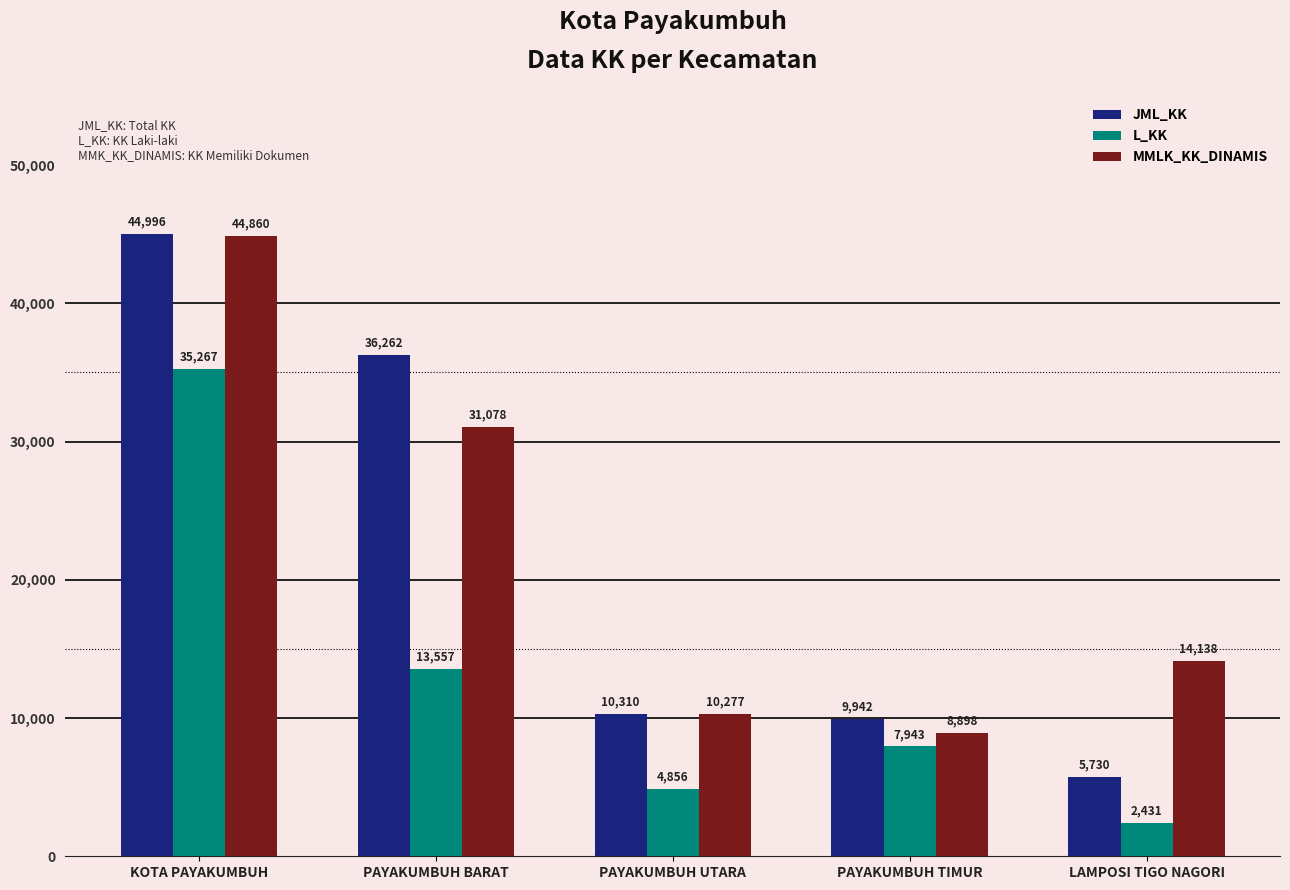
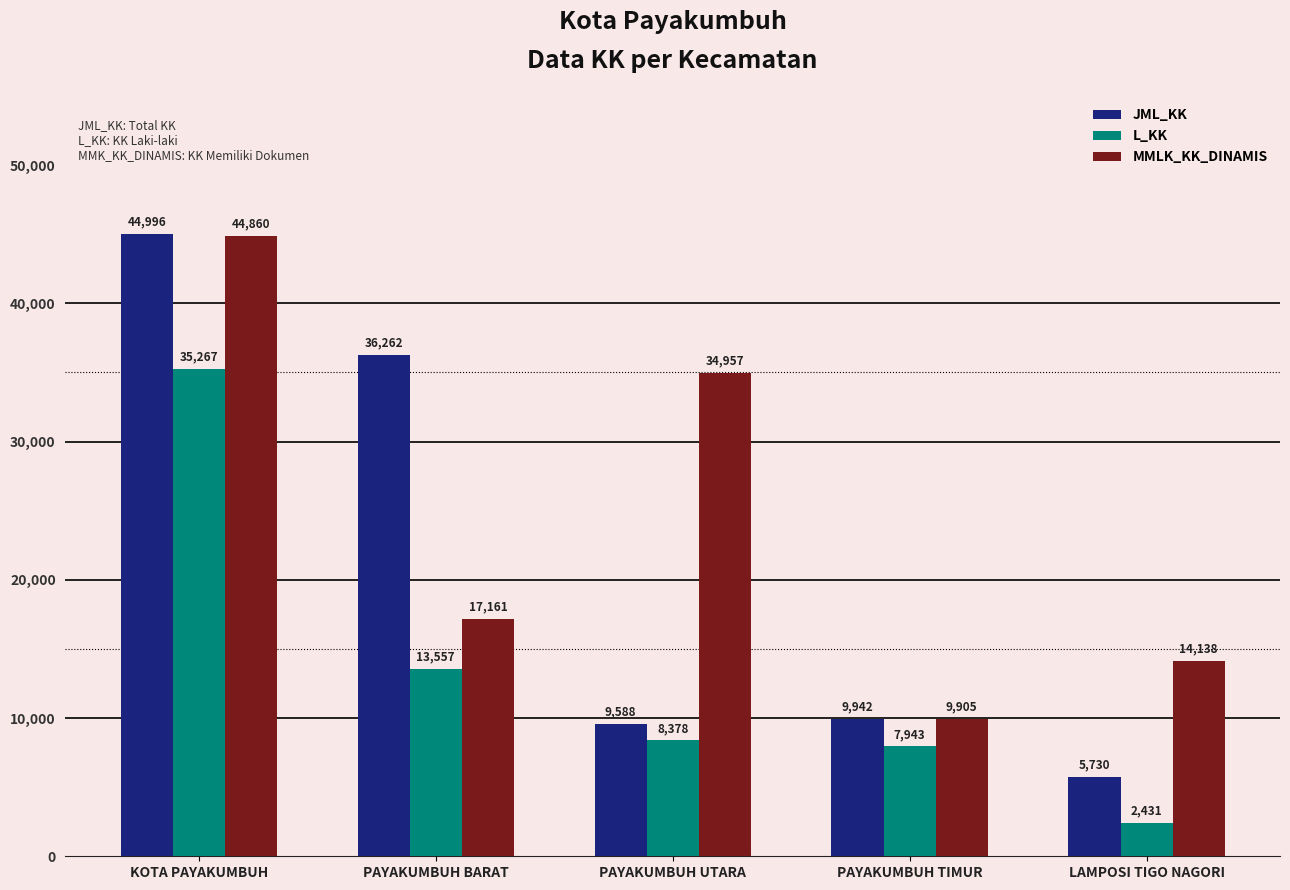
  {
    "JML_KK": {
      "KOTA PAYAKUMBUH": "44,996",
      "PAYAKUMBUH BARAT": "36,262",
-     "PAYAKUMBUH UTARA": "10,310",
+     "PAYAKUMBUH UTARA": "9,588",
      "PAYAKUMBUH TIMUR": "9,942",
      "LAMPOSI TIGO NAGORI": "5,730"
    },
    "L_KK": {
      "KOTA PAYAKUMBUH": "35,267",
      "PAYAKUMBUH BARAT": "13,557",
-     "PAYAKUMBUH UTARA": "4,856",
+     "PAYAKUMBUH UTARA": "8,378",
      "PAYAKUMBUH TIMUR": "7,943",
      "LAMPOSI TIGO NAGORI": "2,431"
    },
    "MMLK_KK_DINAMIS": {
      "KOTA PAYAKUMBUH": "44,860",
-     "PAYAKUMBUH BARAT": "31,078",
-     "PAYAKUMBUH UTARA": "10,277",
-     "PAYAKUMBUH TIMUR": "8,898",
+     "PAYAKUMBUH BARAT": "17,161",
+     "PAYAKUMBUH UTARA": "34,957",
+     "PAYAKUMBUH TIMUR": "9,905",
      "LAMPOSI TIGO NAGORI": "14,138"
    }
  }
